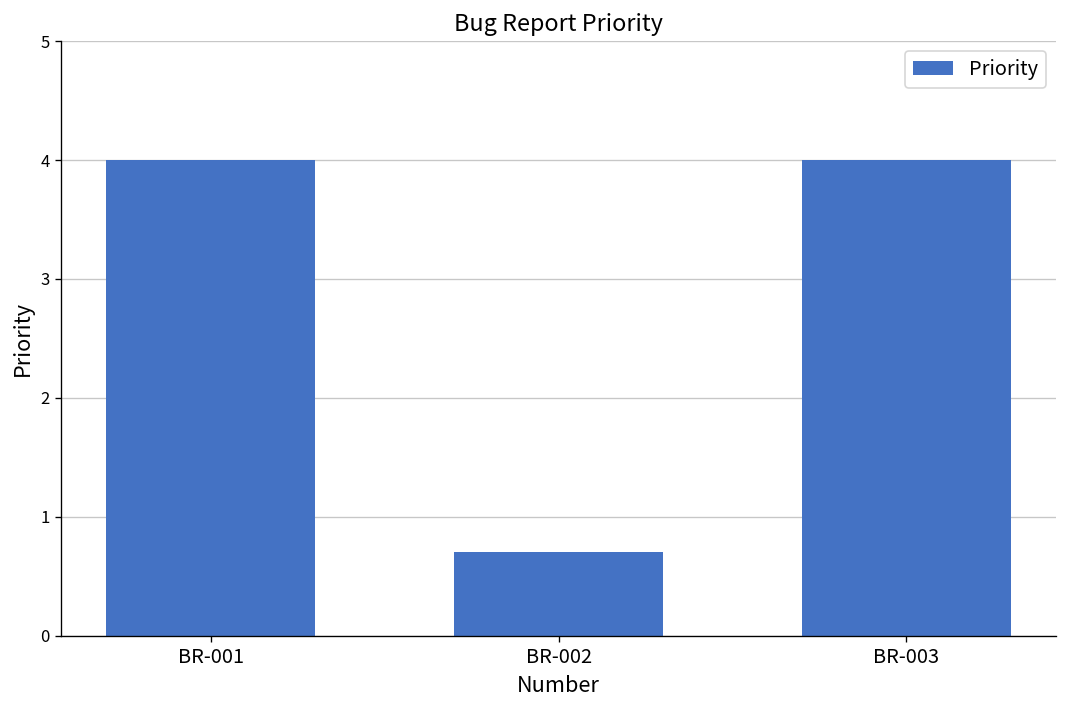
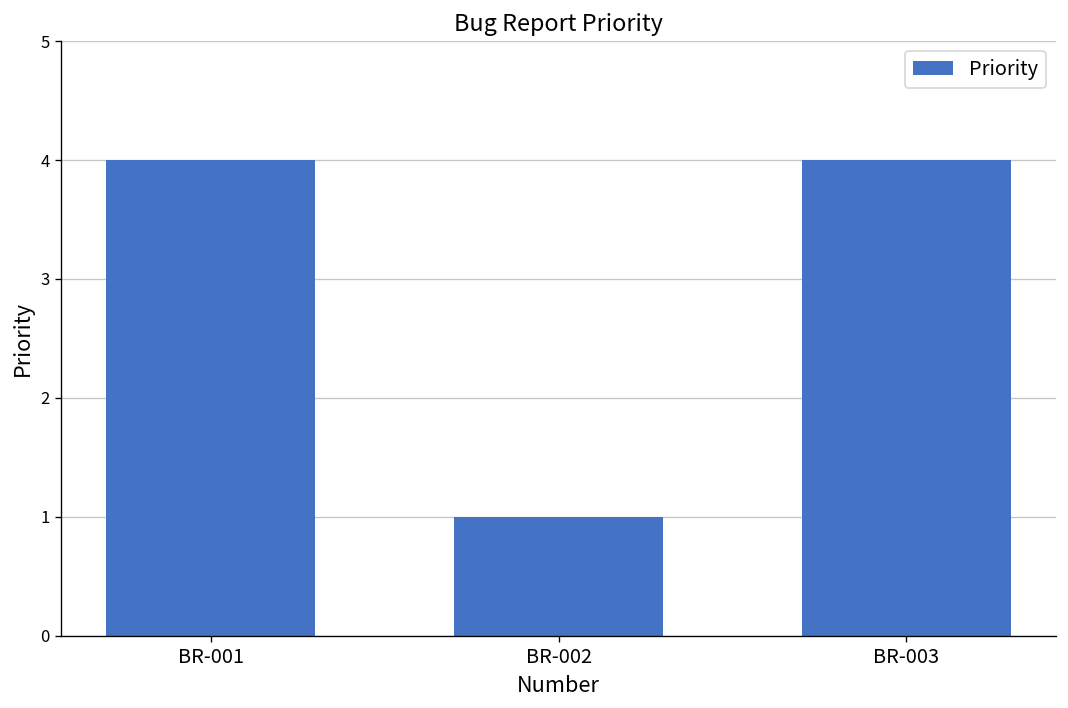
  {
    "BR-001": 4.0,
-   "BR-002": 0.7,
+   "BR-002": 1.0,
    "BR-003": 4.0
  }
